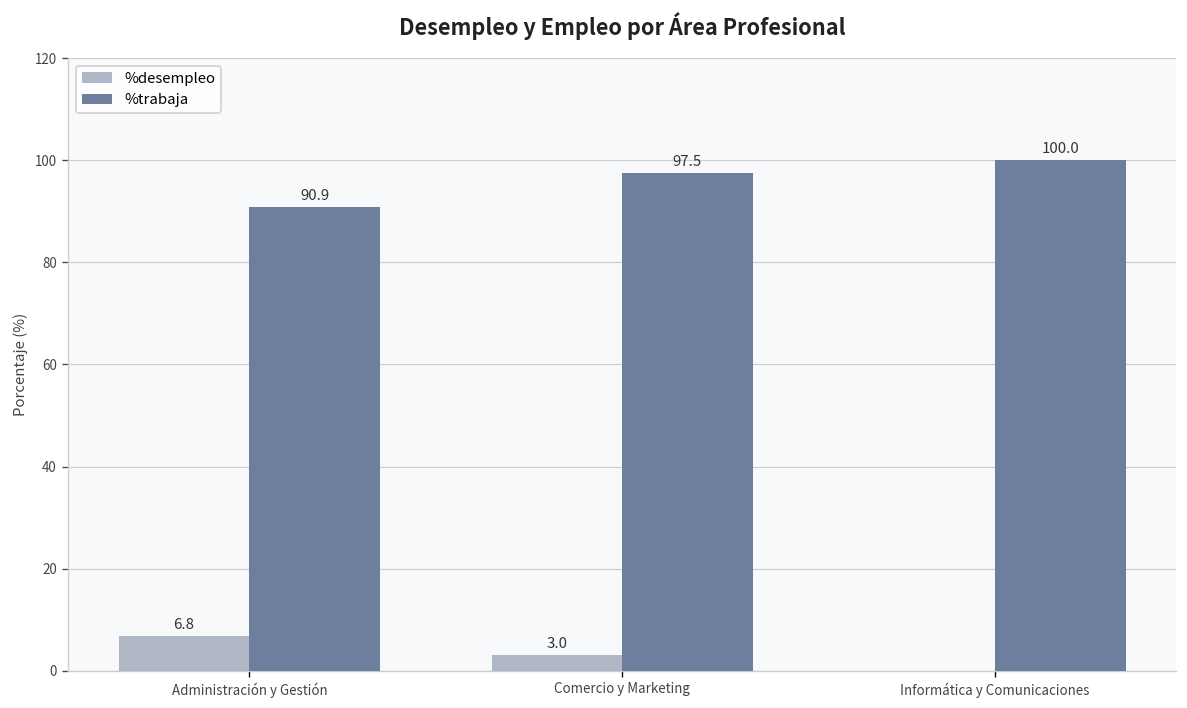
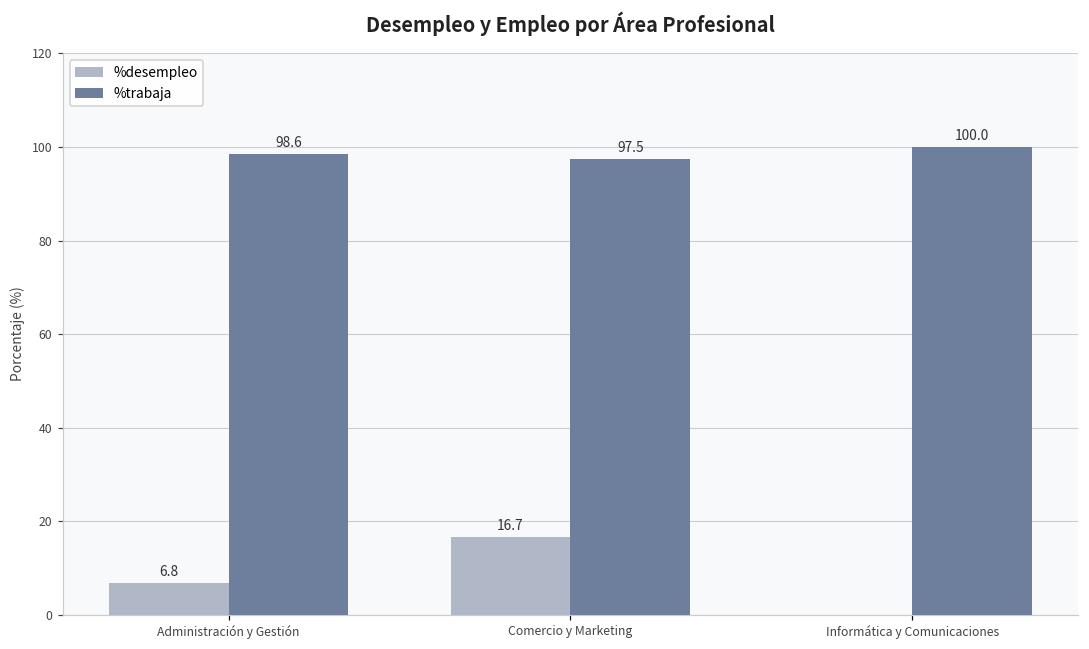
  {
    "%desempleo": {
      "Administración y Gestión": 6.8,
-     "Comercio y Marketing": 3.0
+     "Comercio y Marketing": 16.7
    },
    "%trabaja": {
-     "Administración y Gestión": 90.9,
+     "Administración y Gestión": 98.6,
      "Comercio y Marketing": 97.5,
      "Informática y Comunicaciones": 100.0
    }
  }
